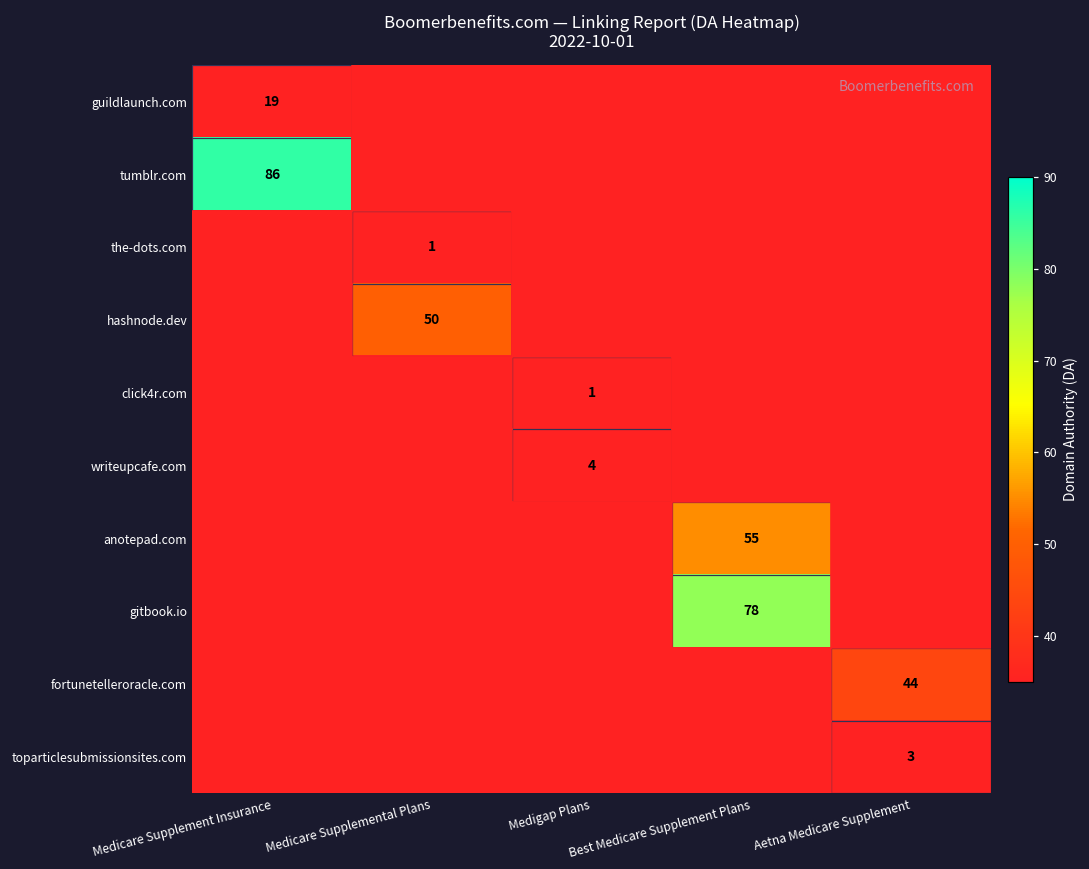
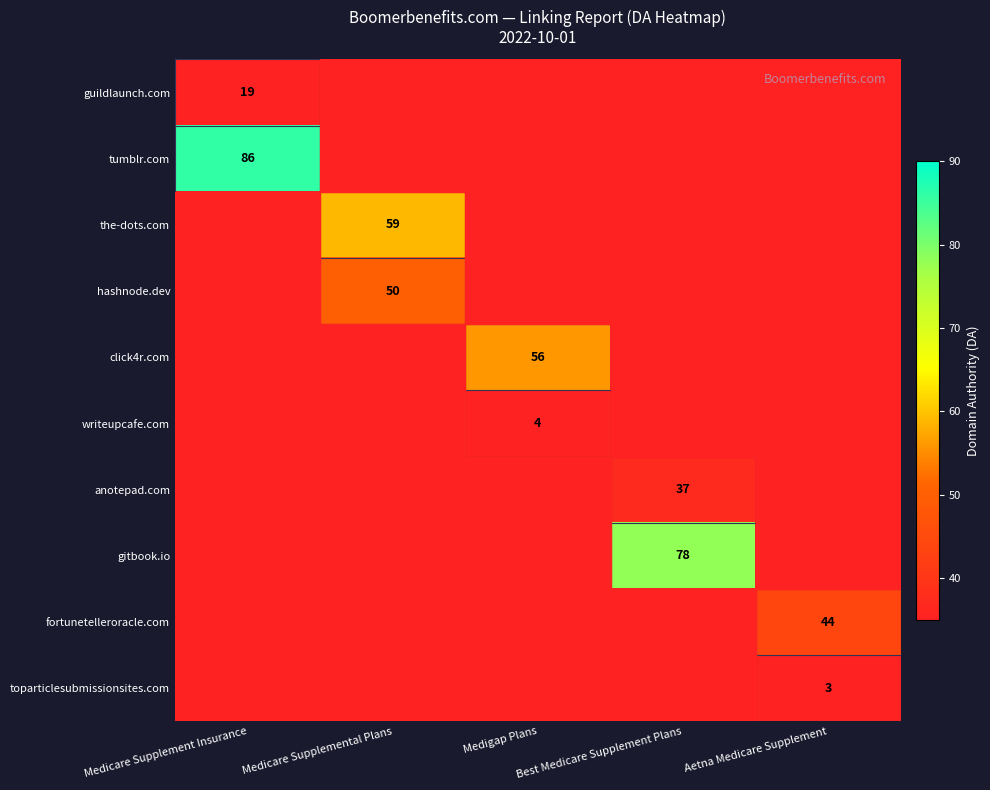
  {
    "guildlaunch.com": {
      "Medicare Supplement Insurance": 19
    },
    "tumblr.com": {
      "Medicare Supplement Insurance": 86
    },
    "the-dots.com": {
-     "Medicare Supplemental Plans": 1
+     "Medicare Supplemental Plans": 59
    },
    "hashnode.dev": {
      "Medicare Supplemental Plans": 50
    },
    "click4r.com": {
-     "Medigap Plans": 1
+     "Medigap Plans": 56
    },
    "writeupcafe.com": {
      "Medigap Plans": 4
    },
    "anotepad.com": {
-     "Best Medicare Supplement Plans": 55
+     "Best Medicare Supplement Plans": 37
    },
    "gitbook.io": {
      "Best Medicare Supplement Plans": 78
    },
    "fortunetelleroracle.com": {
      "Aetna Medicare Supplement": 44
    },
    "toparticlesubmissionsites.com": {
      "Aetna Medicare Supplement": 3
    }
  }
